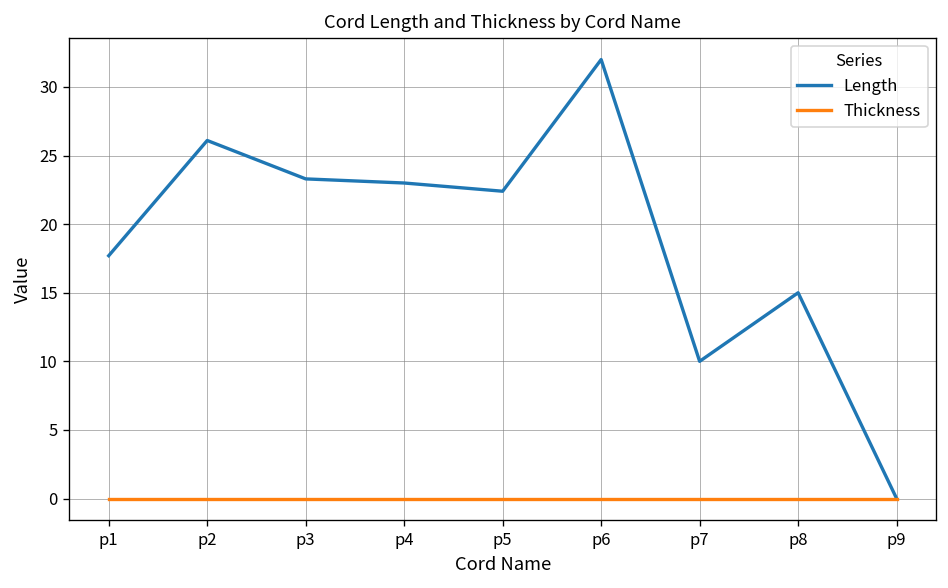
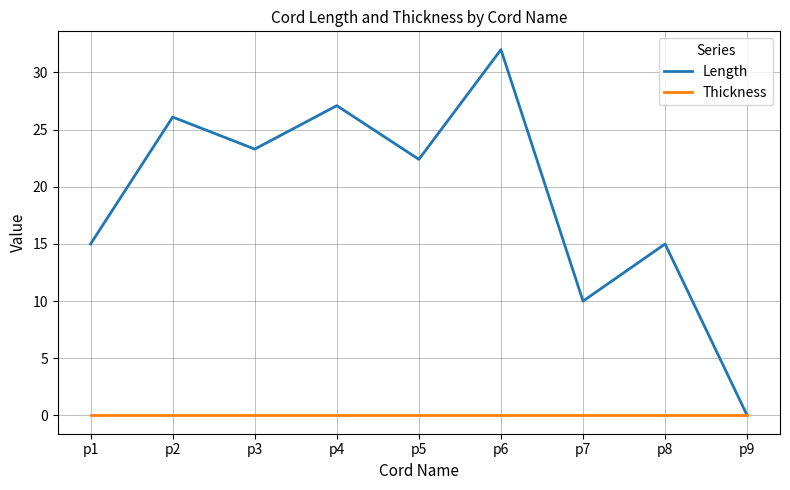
  {
    "Length": {
-     "p1": 17.7,
+     "p1": 15.0,
      "p2": 26.1,
      "p3": 23.3,
-     "p4": 23.0,
+     "p4": 27.1,
      "p5": 22.4,
      "p6": 32.0,
      "p7": 10.0,
      "p8": 15.0
    },
    "Thickness": {
      "p1": 0.0,
      "p2": 0.0,
      "p3": 0.0,
      "p4": 0.0,
      "p5": 0.0,
      "p6": 0.0,
      "p7": 0.0,
      "p8": 0.0
    }
  }
